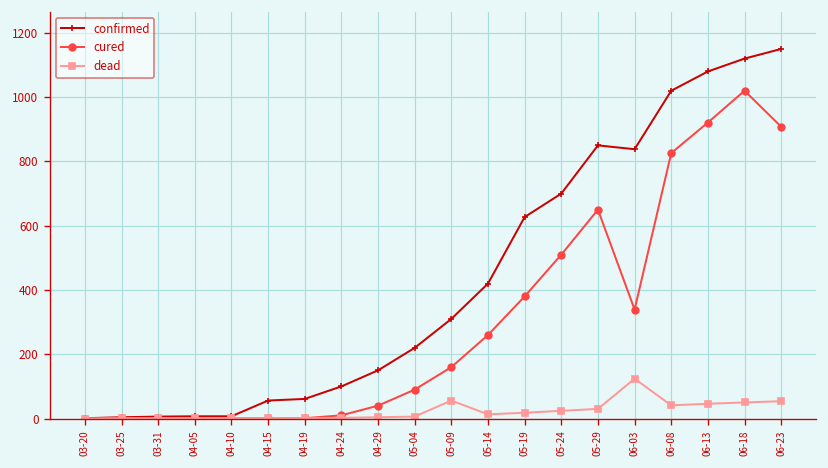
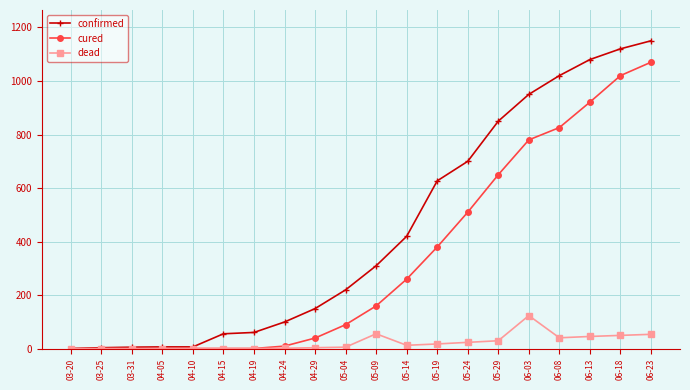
  {
    "confirmed": {
      "04-15": 60,
      "04-19": 60,
      "04-24": 100,
      "04-29": 150,
      "05-04": 220,
      "05-09": 310,
      "05-14": 420,
      "05-19": 630,
      "05-24": 700,
      "05-29": 850,
-     "06-03": 840,
+     "06-03": 950,
      "06-08": 1020,
      "06-13": 1080,
      "06-18": 1120,
      "06-23": 1150
    },
    "cured": {
      "04-29": 40,
      "05-04": 90,
      "05-09": 160,
      "05-14": 260,
      "05-19": 380,
      "05-24": 510,
      "05-29": 650,
-     "06-03": 340,
+     "06-03": 780,
      "06-08": 830,
      "06-13": 920,
      "06-18": 1020,
-     "06-23": 910
+     "06-23": 1070
    },
    "dead": {
      "04-29": 0,
      "05-04": 10,
      "05-09": 60,
      "05-14": 10,
      "05-19": 20,
      "05-24": 20,
      "05-29": 30,
      "06-03": 120,
      "06-08": 40,
      "06-13": 50,
      "06-18": 50,
      "06-23": 50
    }
  }
